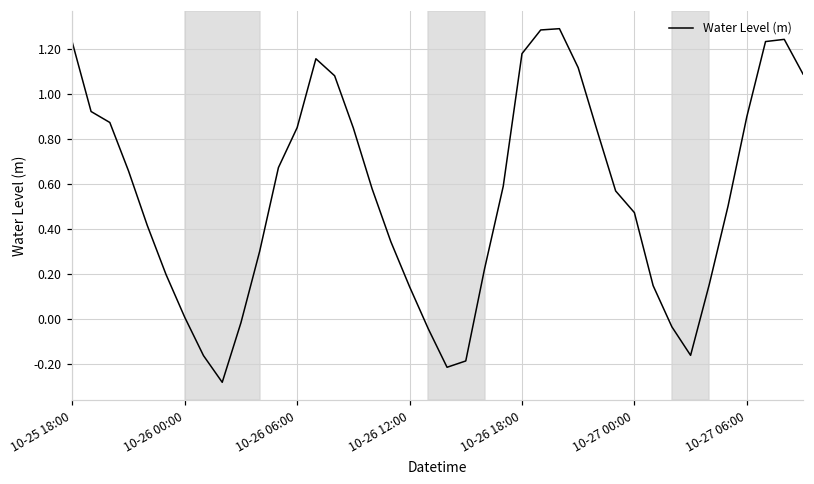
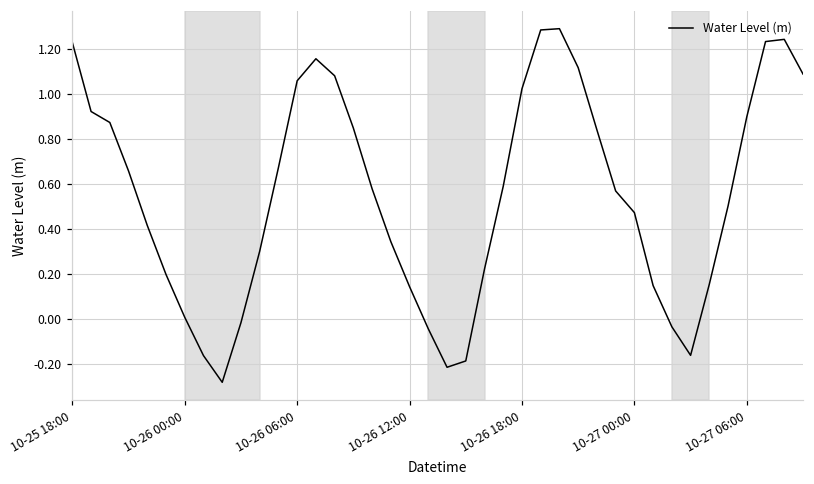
  {
    "10-25 18:00": 1.23,
    "10-26 00:00": 0.01,
-   "10-26 06:00": 0.85,
+   "10-26 06:00": 1.06,
    "10-26 12:00": 0.14,
-   "10-26 18:00": 1.18,
+   "10-26 18:00": 1.02,
    "10-27 00:00": 0.47,
    "10-27 06:00": 0.90
  }
